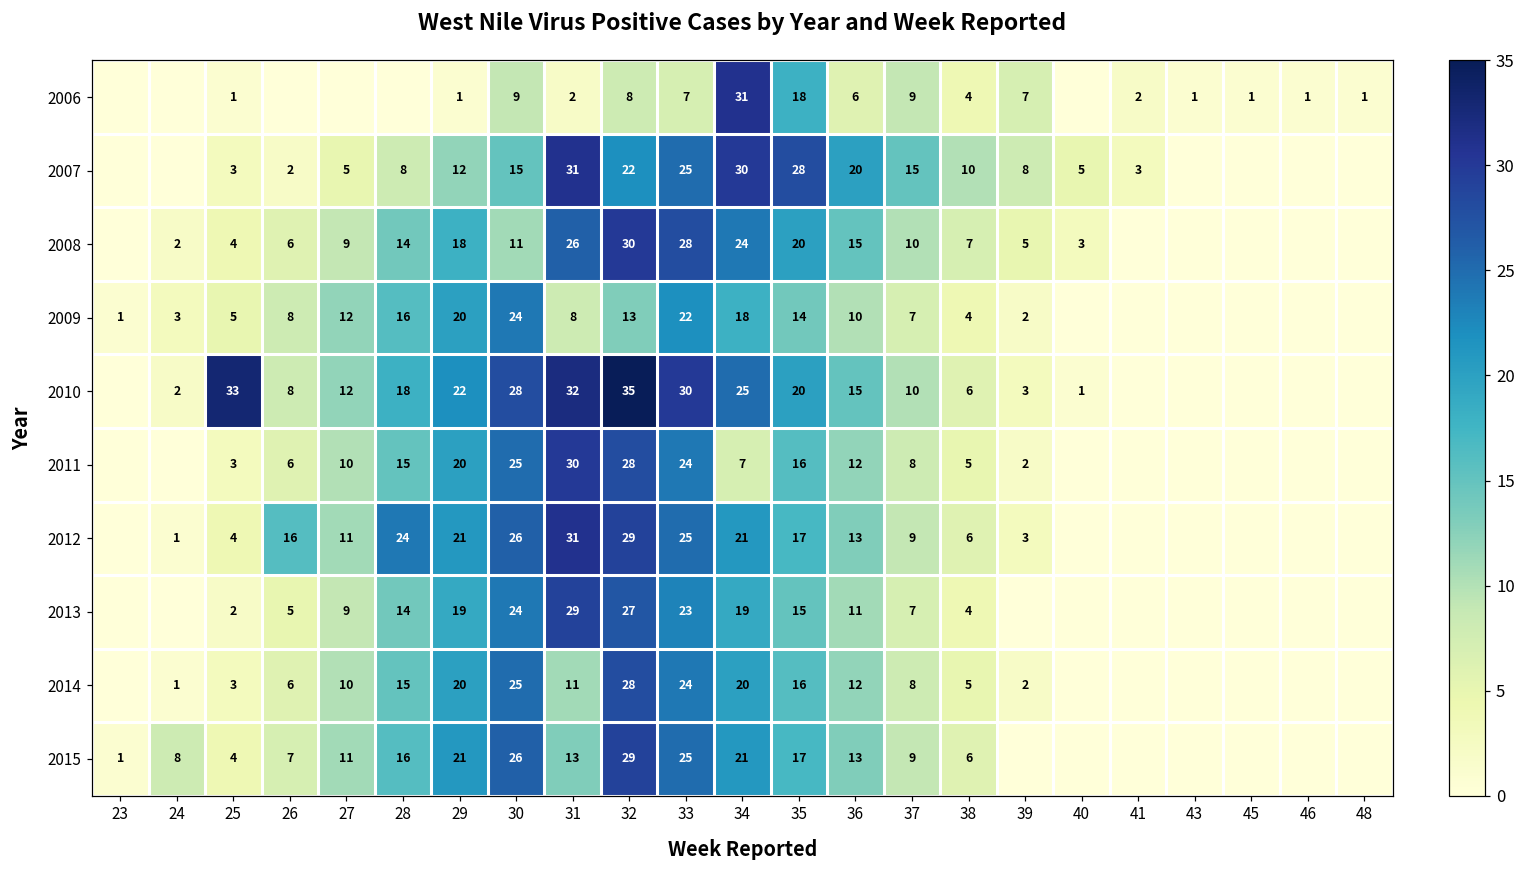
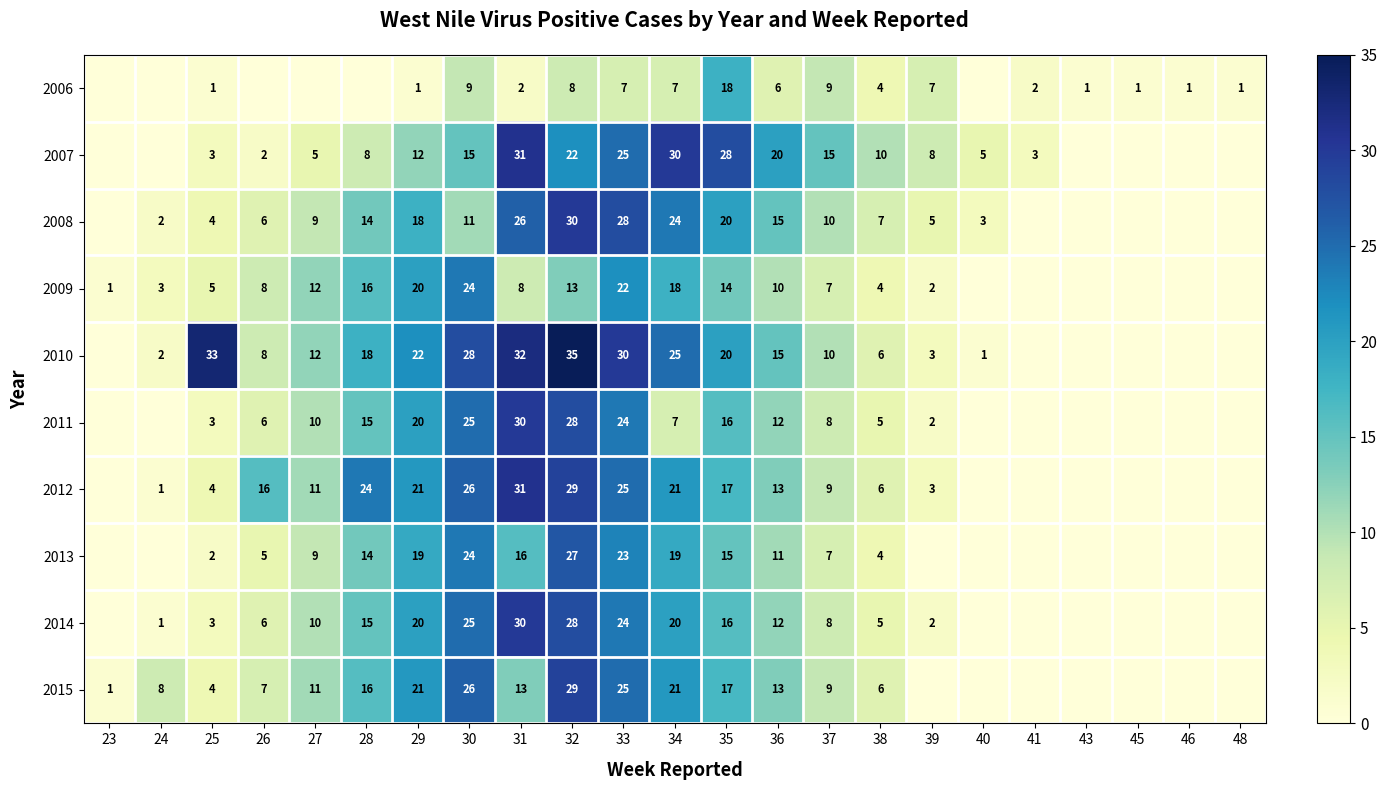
  {
    "2006": {
      "25": 1,
      "29": 1,
      "30": 9,
      "31": 2,
      "32": 8,
      "33": 7,
-     "34": 31,
+     "34": 7,
      "35": 18,
      "36": 6,
      "37": 9,
      "38": 4,
      "39": 7,
      "41": 2,
      "43": 1,
      "45": 1,
      "46": 1,
      "48": 1
    },
    "2007": {
      "25": 3,
      "26": 2,
      "27": 5,
      "28": 8,
      "29": 12,
      "30": 15,
      "31": 31,
      "32": 22,
      "33": 25,
      "34": 30,
      "35": 28,
      "36": 20,
      "37": 15,
      "38": 10,
      "39": 8,
      "40": 5,
      "41": 3
    },
    "2008": {
      "24": 2,
      "25": 4,
      "26": 6,
      "27": 9,
      "28": 14,
      "29": 18,
      "30": 11,
      "31": 26,
      "32": 30,
      "33": 28,
      "34": 24,
      "35": 20,
      "36": 15,
      "37": 10,
      "38": 7,
      "39": 5,
      "40": 3
    },
    "2009": {
      "23": 1,
      "24": 3,
      "25": 5,
      "26": 8,
      "27": 12,
      "28": 16,
      "29": 20,
      "30": 24,
      "31": 8,
      "32": 13,
      "33": 22,
      "34": 18,
      "35": 14,
      "36": 10,
      "37": 7,
      "38": 4,
      "39": 2
    },
    "2010": {
      "24": 2,
      "25": 33,
      "26": 8,
      "27": 12,
      "28": 18,
      "29": 22,
      "30": 28,
      "31": 32,
      "32": 35,
      "33": 30,
      "34": 25,
      "35": 20,
      "36": 15,
      "37": 10,
      "38": 6,
      "39": 3,
      "40": 1
    },
    "2011": {
      "25": 3,
      "26": 6,
      "27": 10,
      "28": 15,
      "29": 20,
      "30": 25,
      "31": 30,
      "32": 28,
      "33": 24,
      "34": 7,
      "35": 16,
      "36": 12,
      "37": 8,
      "38": 5,
      "39": 2
    },
    "2012": {
      "24": 1,
      "25": 4,
      "26": 16,
      "27": 11,
      "28": 24,
      "29": 21,
      "30": 26,
      "31": 31,
      "32": 29,
      "33": 25,
      "34": 21,
      "35": 17,
      "36": 13,
      "37": 9,
      "38": 6,
      "39": 3
    },
    "2013": {
      "25": 2,
      "26": 5,
      "27": 9,
      "28": 14,
      "29": 19,
      "30": 24,
-     "31": 29,
+     "31": 16,
      "32": 27,
      "33": 23,
      "34": 19,
      "35": 15,
      "36": 11,
      "37": 7,
      "38": 4
    },
    "2014": {
      "24": 1,
      "25": 3,
      "26": 6,
      "27": 10,
      "28": 15,
      "29": 20,
      "30": 25,
-     "31": 11,
+     "31": 30,
      "32": 28,
      "33": 24,
      "34": 20,
      "35": 16,
      "36": 12,
      "37": 8,
      "38": 5,
      "39": 2
    },
    "2015": {
      "23": 1,
      "24": 8,
      "25": 4,
      "26": 7,
      "27": 11,
      "28": 16,
      "29": 21,
      "30": 26,
      "31": 13,
      "32": 29,
      "33": 25,
      "34": 21,
      "35": 17,
      "36": 13,
      "37": 9,
      "38": 6
    }
  }
